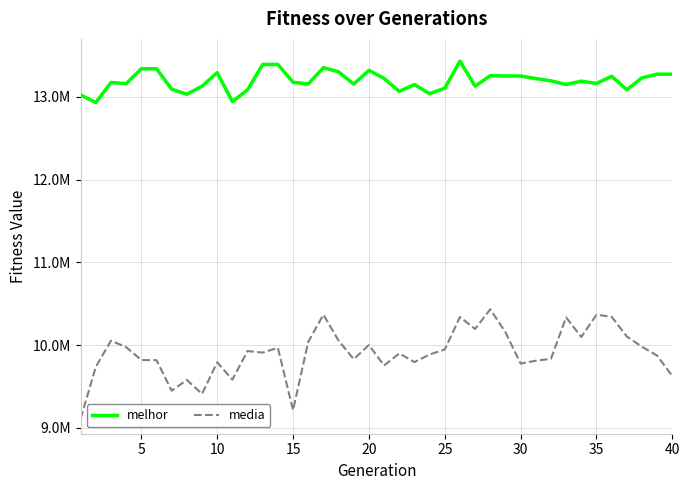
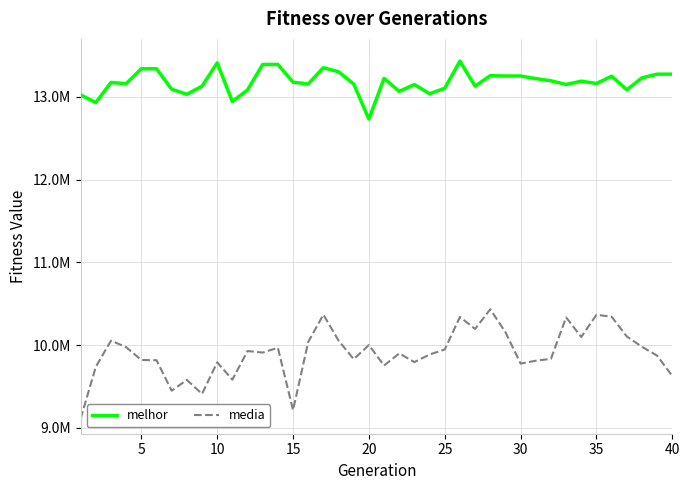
  {
    "melhor": {
      "5": 13300000,
-     "10": 13300000,
+     "10": 13400000,
      "15": 13200000,
-     "20": 13300000,
+     "20": 12700000,
      "25": 13100000,
      "30": 13300000,
      "35": 13200000,
      "40": 13300000
    },
    "media": {
      "5": 9800000,
      "10": 9800000,
      "15": 9200000,
      "20": 10000000,
      "25": 9900000,
      "30": 9800000,
      "35": 10400000,
      "40": 9600000
    }
  }
